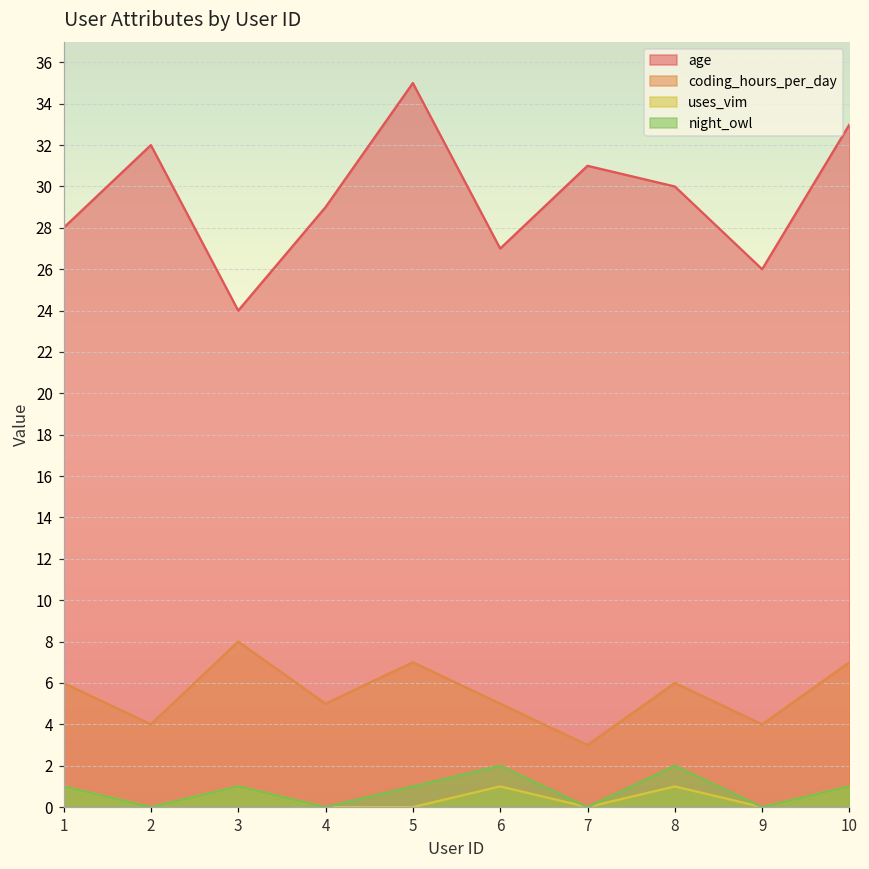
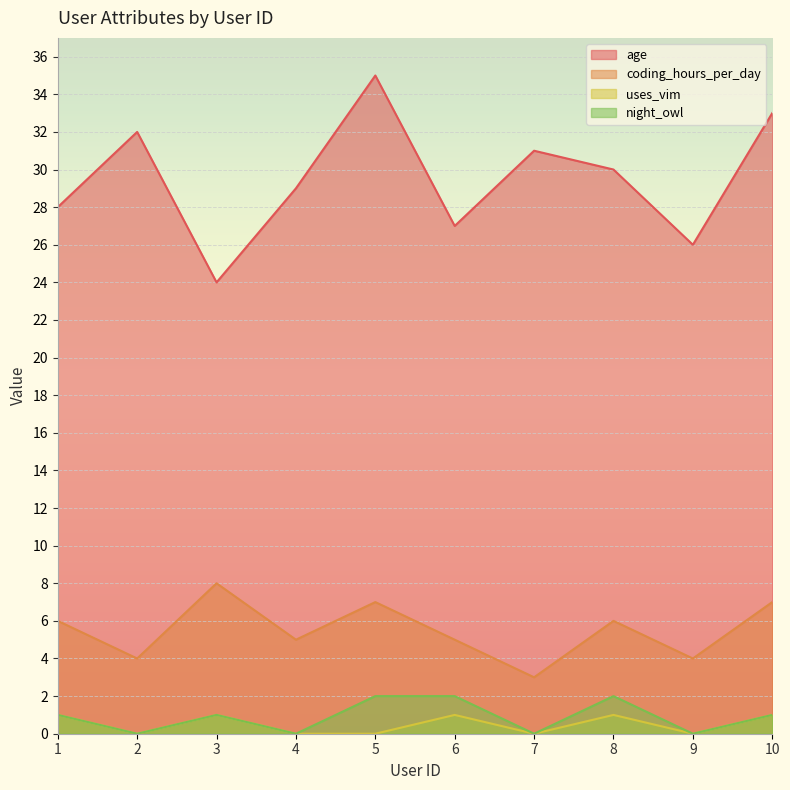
  {
    "night_owl": {
-     "5": 1,
+     "5": 2,
      "6": 2,
      "8": 2
    }
  }
